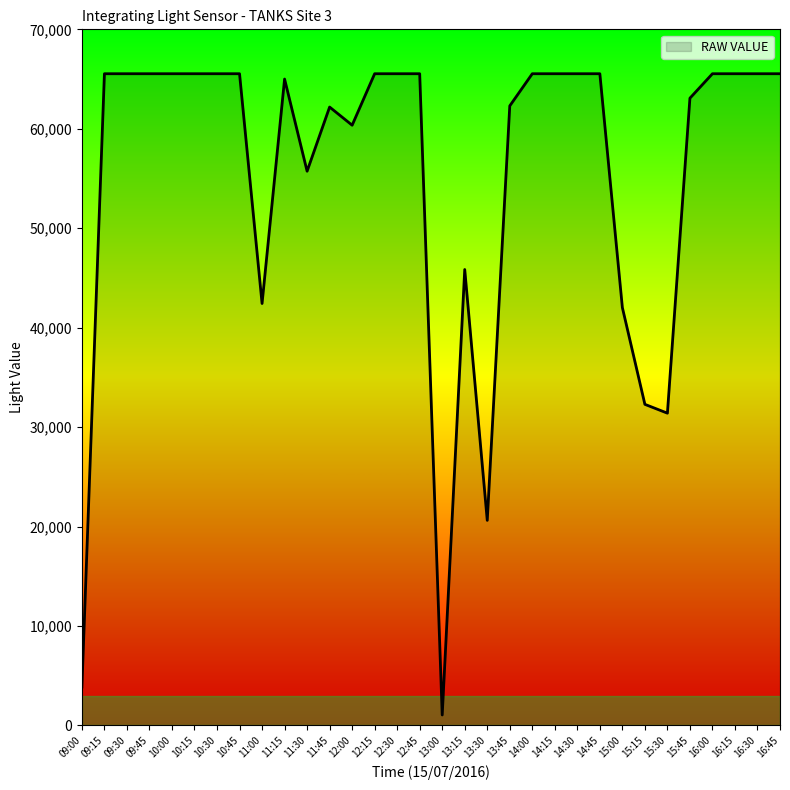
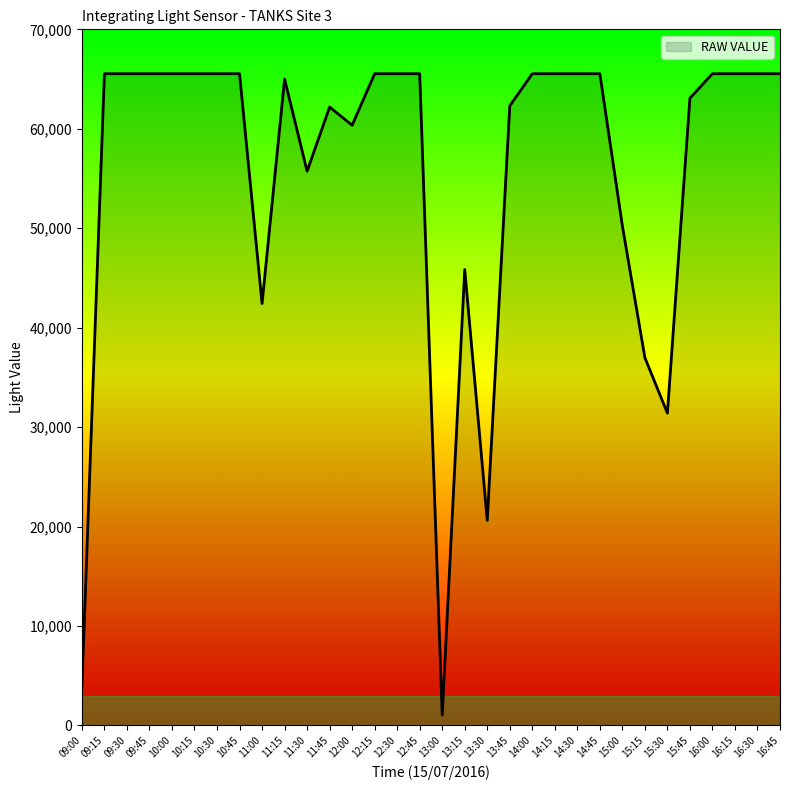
  {
    "09:00": "4,000",
    "09:15": "66,000",
    "09:30": "66,000",
    "09:45": "66,000",
    "10:00": "66,000",
    "10:15": "66,000",
    "10:30": "66,000",
    "10:45": "66,000",
    "11:00": "42,000",
    "11:15": "65,000",
    "11:30": "56,000",
    "11:45": "62,000",
    "12:00": "60,000",
    "12:15": "66,000",
    "12:30": "66,000",
    "12:45": "66,000",
    "13:15": "46,000",
    "13:30": "21,000",
    "13:45": "62,000",
    "14:00": "66,000",
    "14:15": "66,000",
    "14:30": "66,000",
    "14:45": "66,000",
-   "15:00": "42,000",
-   "15:15": "32,000",
+   "15:00": "50,000",
+   "15:15": "37,000",
    "15:30": "31,000",
    "15:45": "63,000",
    "16:45": "66,000"
  }
